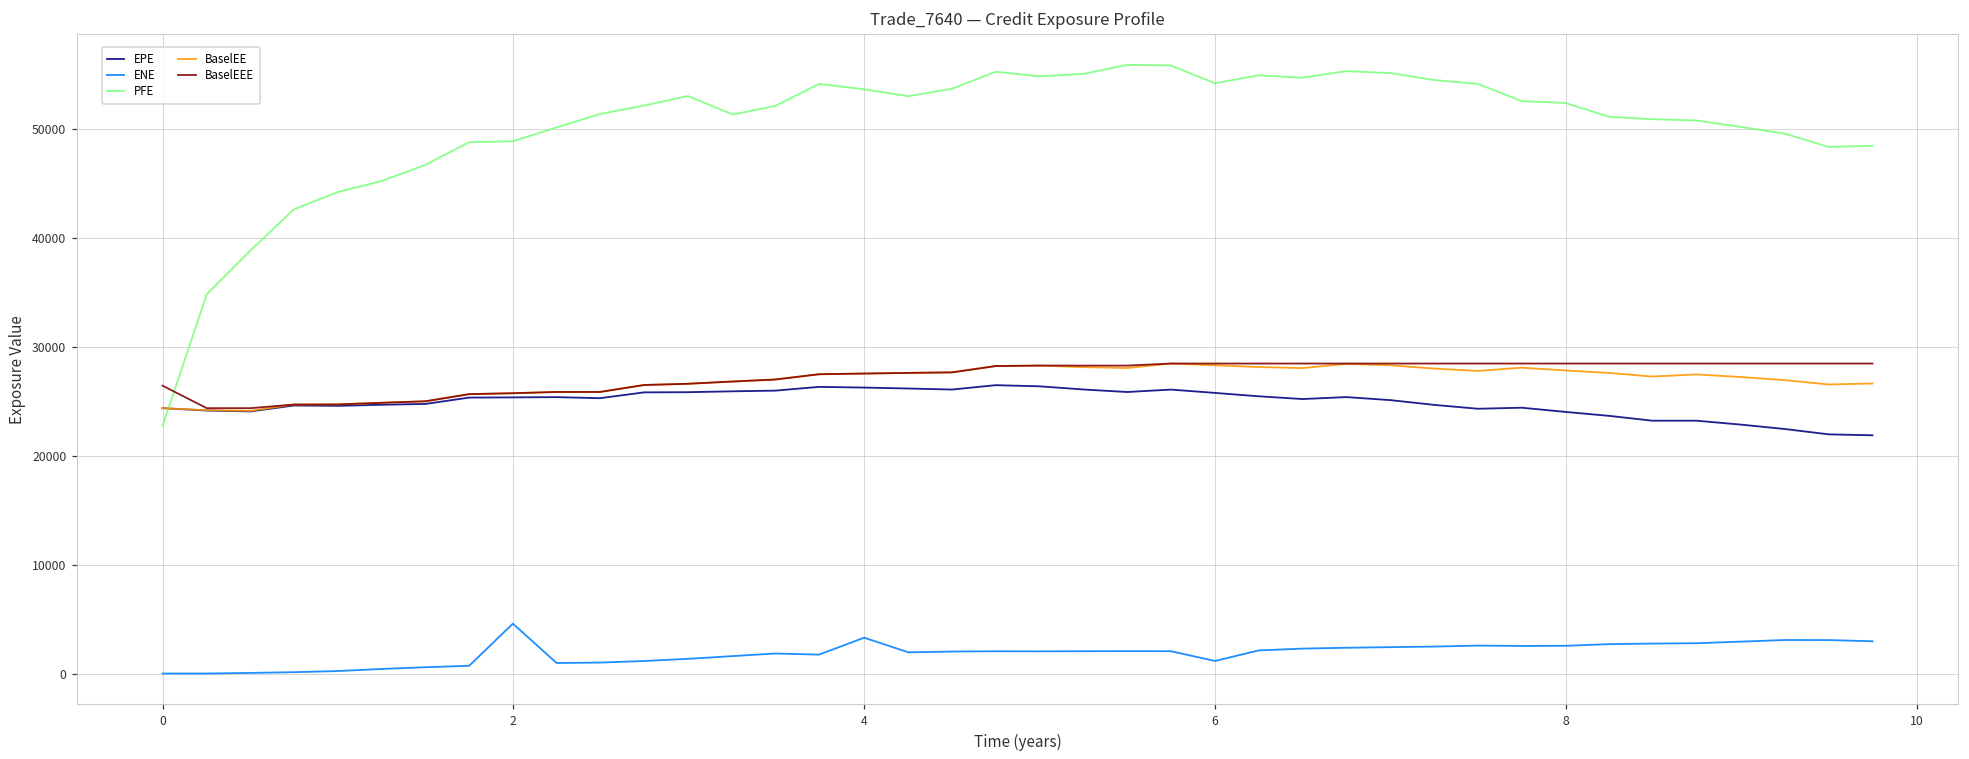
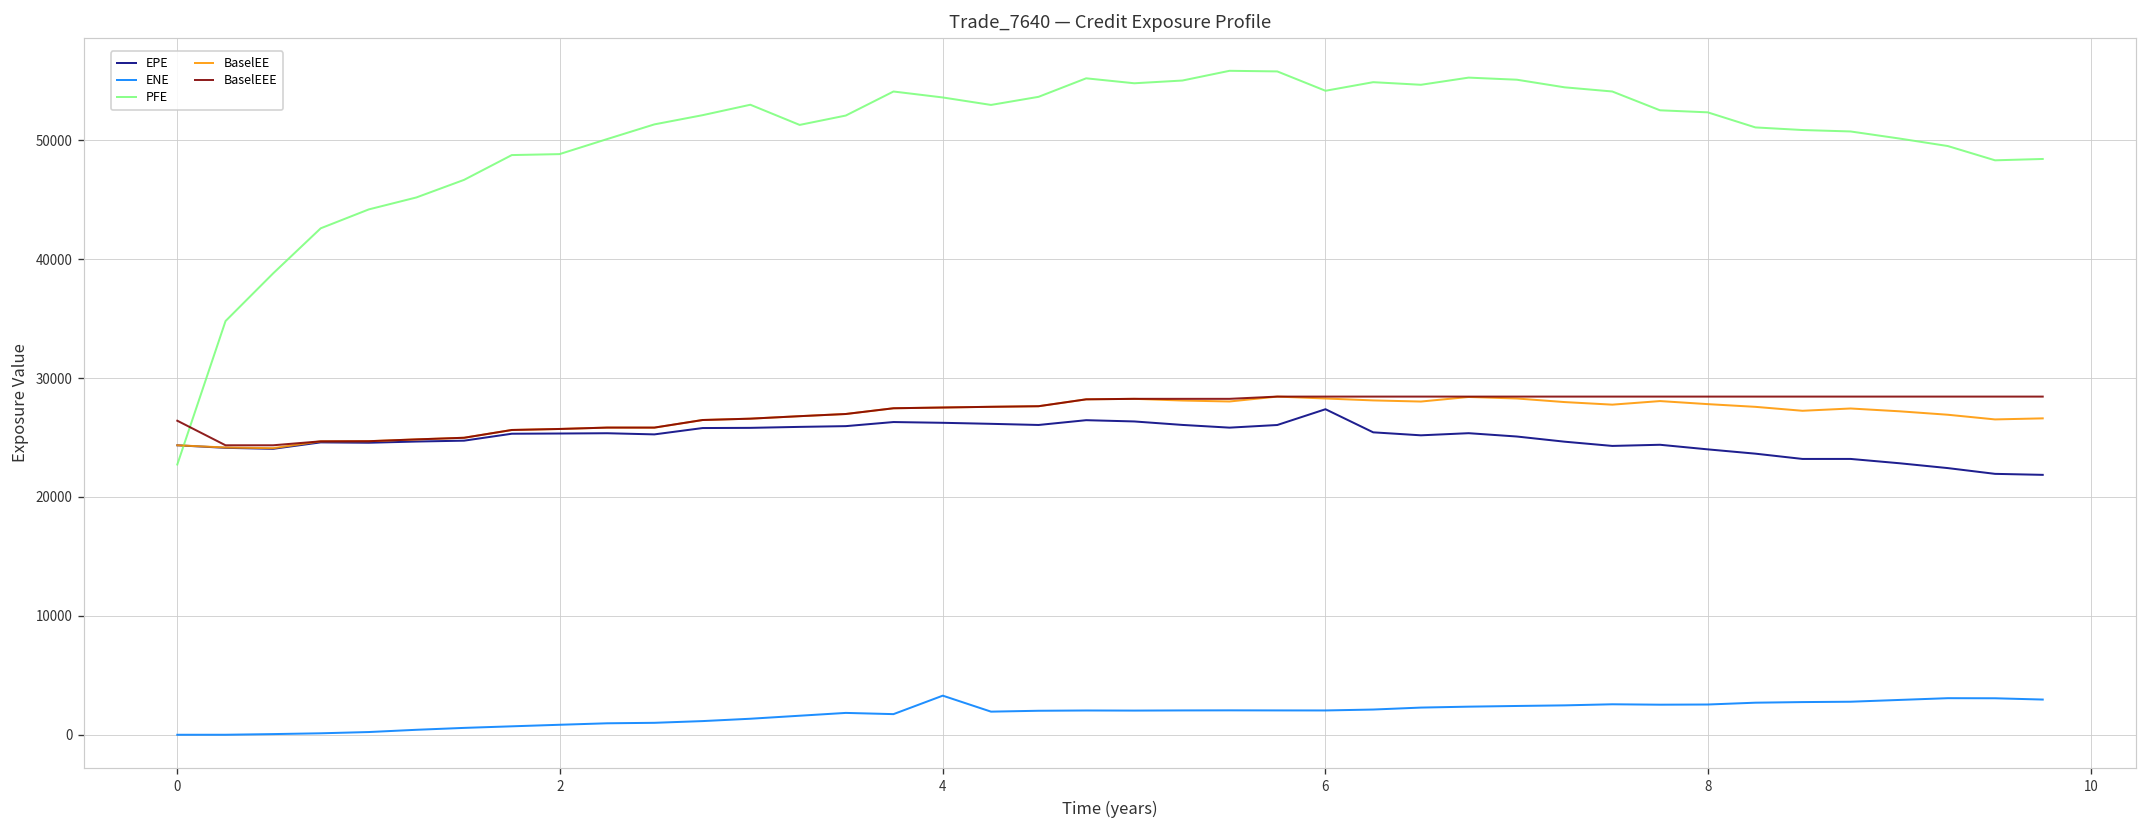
  {
    "EPE": {
      "2": 25000,
      "4": 26000,
-     "6": 26000,
+     "6": 27000,
      "8": 24000
    },
    "ENE": {
      "0": 0,
-     "2": 5000,
+     "2": 1000,
      "4": 3000,
-     "6": 1000,
+     "6": 2000,
      "8": 3000
    },
    "PFE": {
      "0": 23000,
      "2": 49000,
      "4": 54000,
      "6": 54000,
      "8": 52000
    },
    "BaselEE": {
      "8": 28000
    },
    "BaselEEE": {
      "0": 26000,
      "8": 28000
    }
  }
